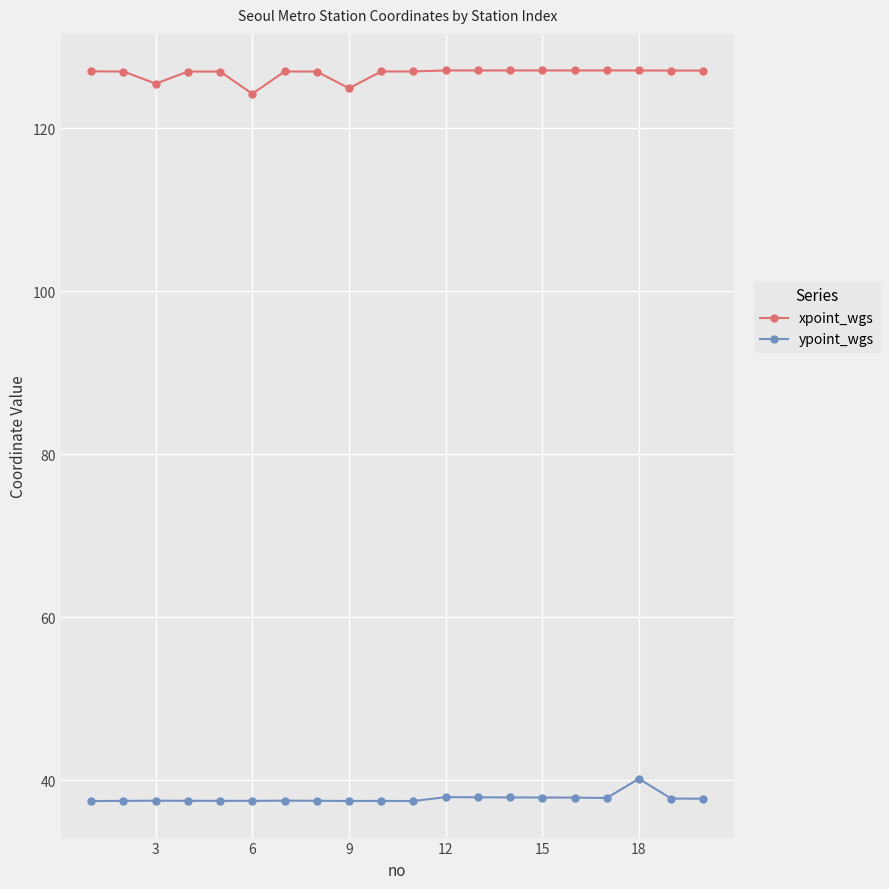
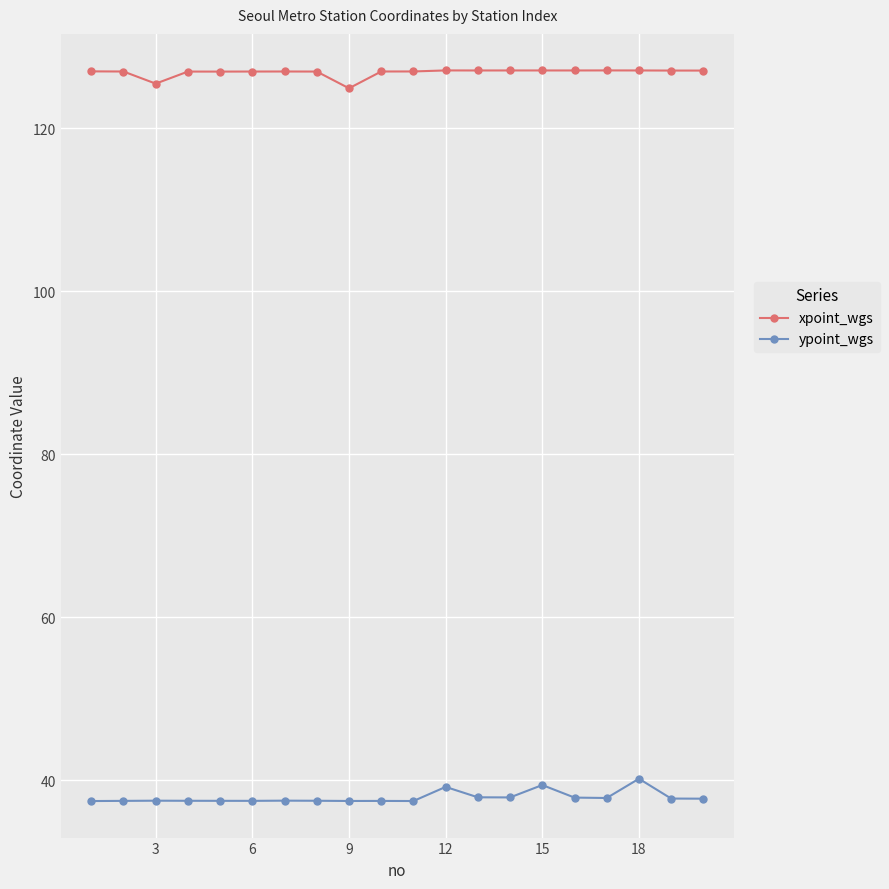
  {
    "xpoint_wgs": {
      "3": 125,
-     "6": 124,
+     "6": 127,
      "9": 125,
      "12": 127,
      "15": 127,
      "18": 127
    },
    "ypoint_wgs": {
      "3": 38,
      "6": 37,
      "9": 37,
-     "12": 38,
-     "15": 38,
+     "12": 39,
+     "15": 39,
      "18": 40
    }
  }
